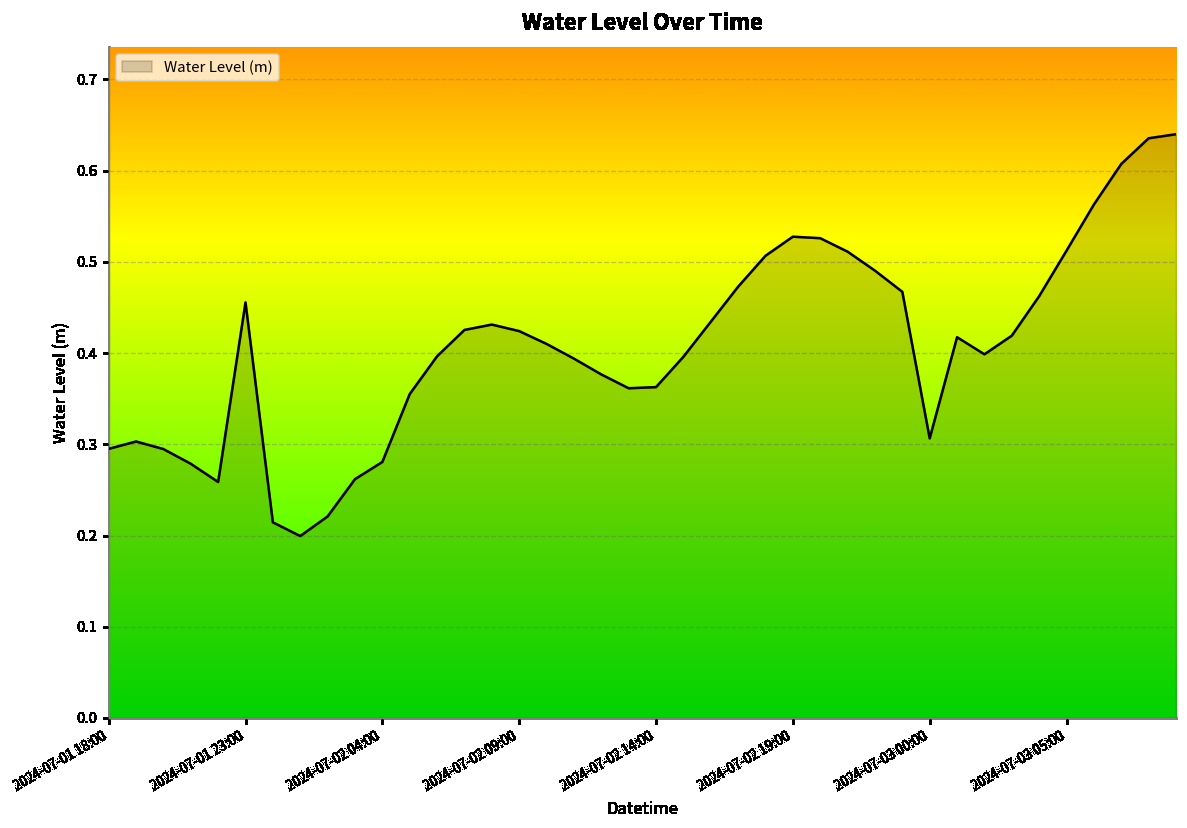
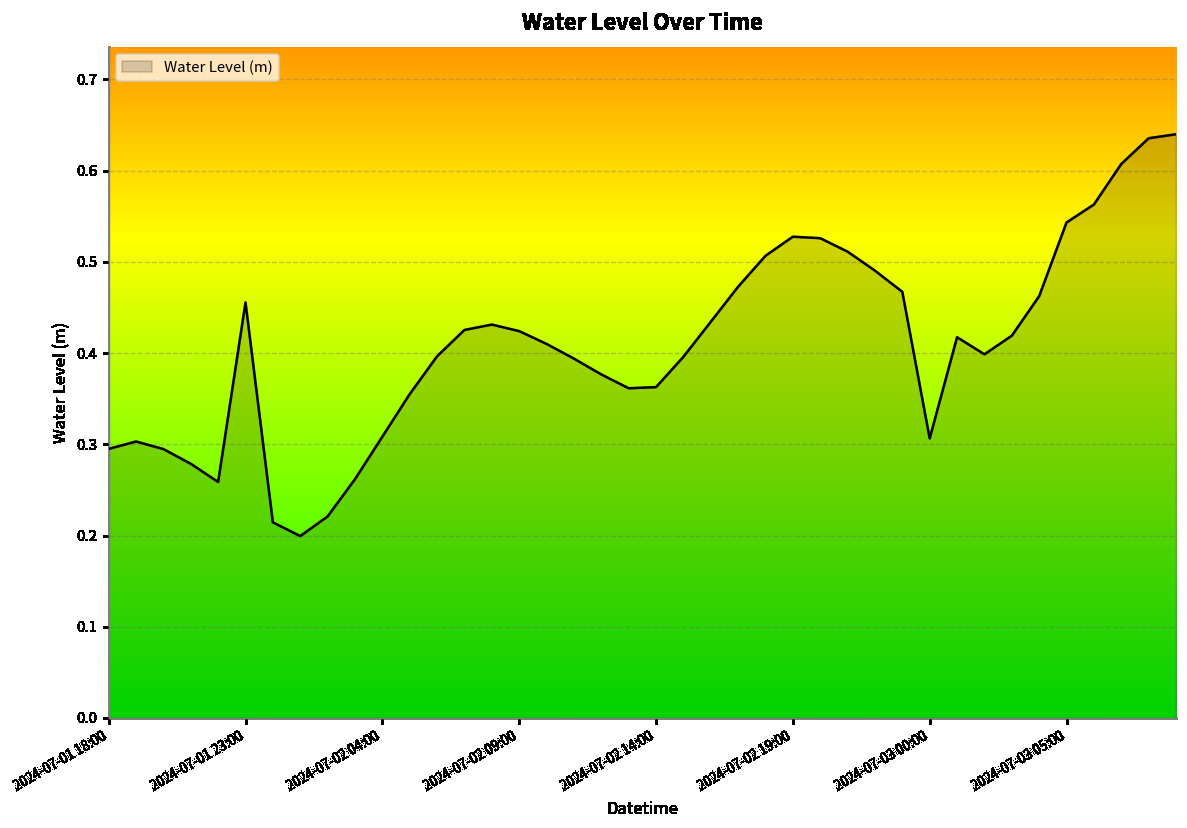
  {
    "2024-07-01 18:00": 0.29,
    "2024-07-01 23:00": 0.46,
-   "2024-07-02 04:00": 0.28,
+   "2024-07-02 04:00": 0.31,
    "2024-07-02 09:00": 0.42,
    "2024-07-02 14:00": 0.36,
    "2024-07-02 19:00": 0.53,
    "2024-07-03 00:00": 0.31,
-   "2024-07-03 05:00": 0.51
+   "2024-07-03 05:00": 0.54
  }
